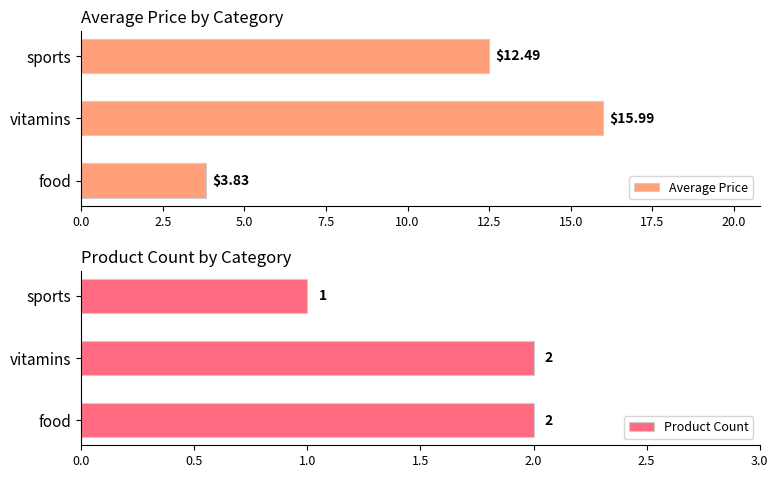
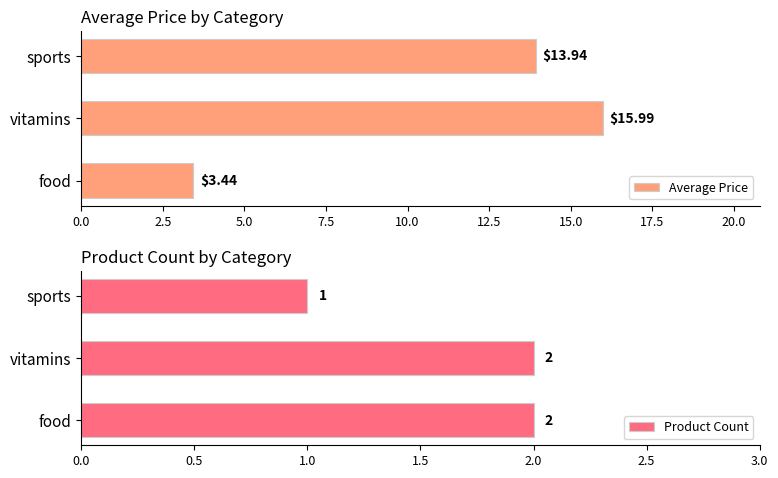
  {
    "Average Price by Category": {
-     "sports": "$12.49",
+     "sports": "$13.94",
      "vitamins": "$15.99",
-     "food": "$3.83"
+     "food": "$3.44"
    },
    "Product Count by Category": {
      "sports": "1",
      "vitamins": "2",
      "food": "2"
    }
  }
